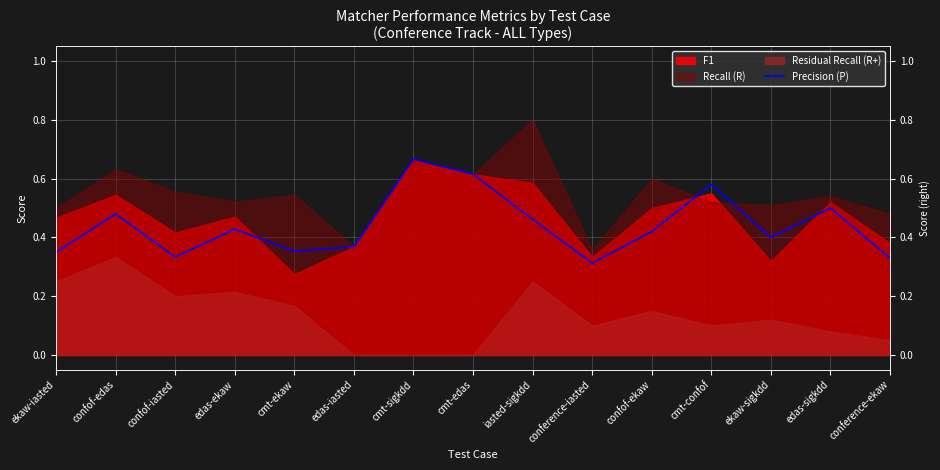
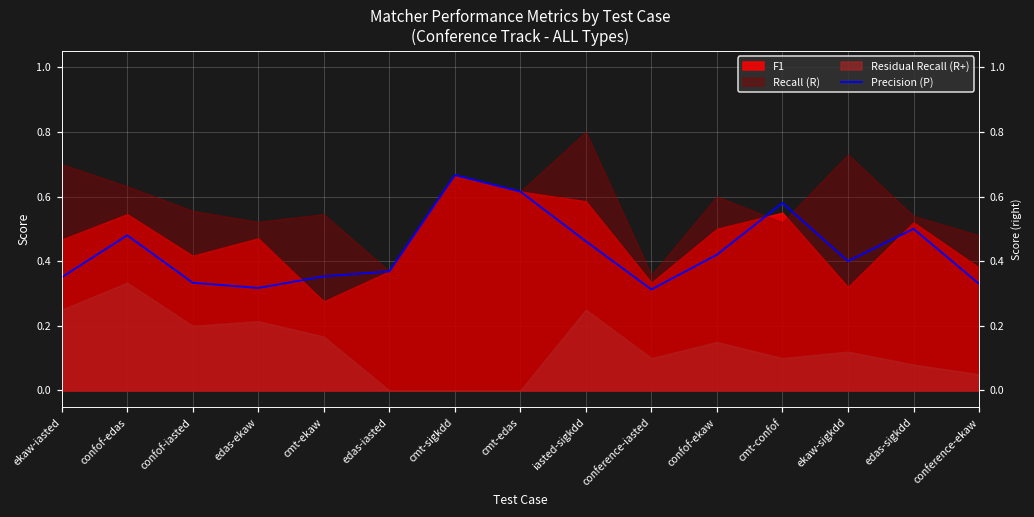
  {
    "Precision (P)": {
      "ekaw-iasted": 0.35,
      "confof-edas": 0.48,
      "confof-iasted": 0.33,
-     "edas-ekaw": 0.43,
+     "edas-ekaw": 0.32,
      "cmt-ekaw": 0.35,
      "iasted-sigkdd": 0.46,
      "conference-iasted": 0.31,
      "confof-ekaw": 0.42,
      "cmt-confof": 0.58,
      "ekaw-sigkdd": 0.40,
      "edas-sigkdd": 0.50,
      "conference-ekaw": 0.33
    },
    "F1": {
      "ekaw-iasted": 0.47,
      "confof-edas": 0.55,
      "confof-iasted": 0.42,
      "edas-ekaw": 0.47,
      "cmt-ekaw": 0.28,
      "iasted-sigkdd": 0.59,
      "conference-iasted": 0.33,
      "confof-ekaw": 0.50,
      "cmt-confof": 0.55,
      "ekaw-sigkdd": 0.32,
      "edas-sigkdd": 0.52,
      "conference-ekaw": 0.38
    },
    "Recall (R)": {
-     "ekaw-iasted": 0.5,
+     "ekaw-iasted": 0.7,
      "confof-edas": 0.63,
      "confof-iasted": 0.56,
      "edas-ekaw": 0.52,
      "cmt-ekaw": 0.55,
      "iasted-sigkdd": 0.80,
      "conference-iasted": 0.36,
      "confof-ekaw": 0.60,
      "cmt-confof": 0.52,
-     "ekaw-sigkdd": 0.51,
+     "ekaw-sigkdd": 0.73,
      "edas-sigkdd": 0.54,
      "conference-ekaw": 0.48
    },
    "Residual Recall (R+)": {
      "ekaw-iasted": 0.25,
      "confof-edas": 0.33,
      "confof-iasted": 0.20,
      "edas-ekaw": 0.21,
      "cmt-ekaw": 0.17,
      "edas-iasted": 0.00,
      "cmt-sigkdd": 0.00,
      "cmt-edas": 0.00,
      "iasted-sigkdd": 0.25,
      "conference-iasted": 0.10,
      "confof-ekaw": 0.15,
      "cmt-confof": 0.10,
      "ekaw-sigkdd": 0.12,
      "edas-sigkdd": 0.08,
      "conference-ekaw": 0.05
    }
  }
